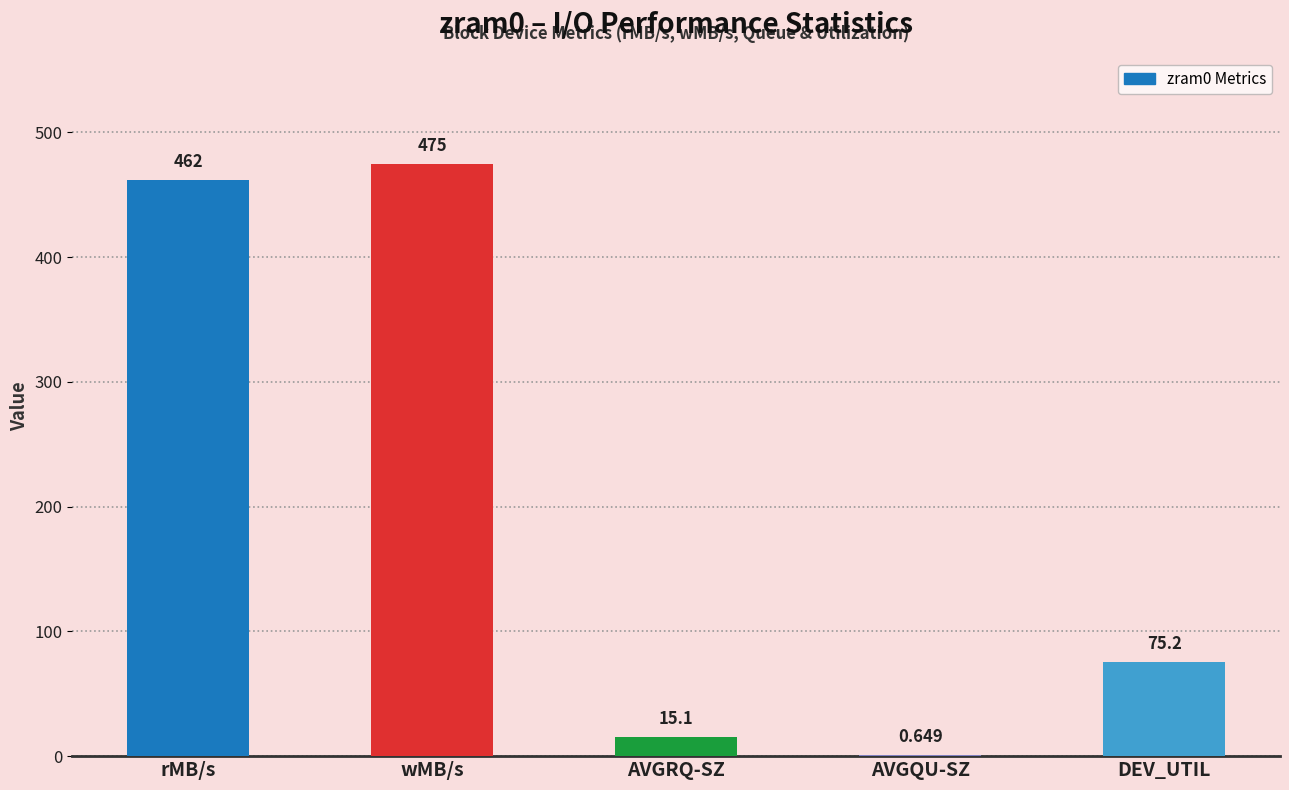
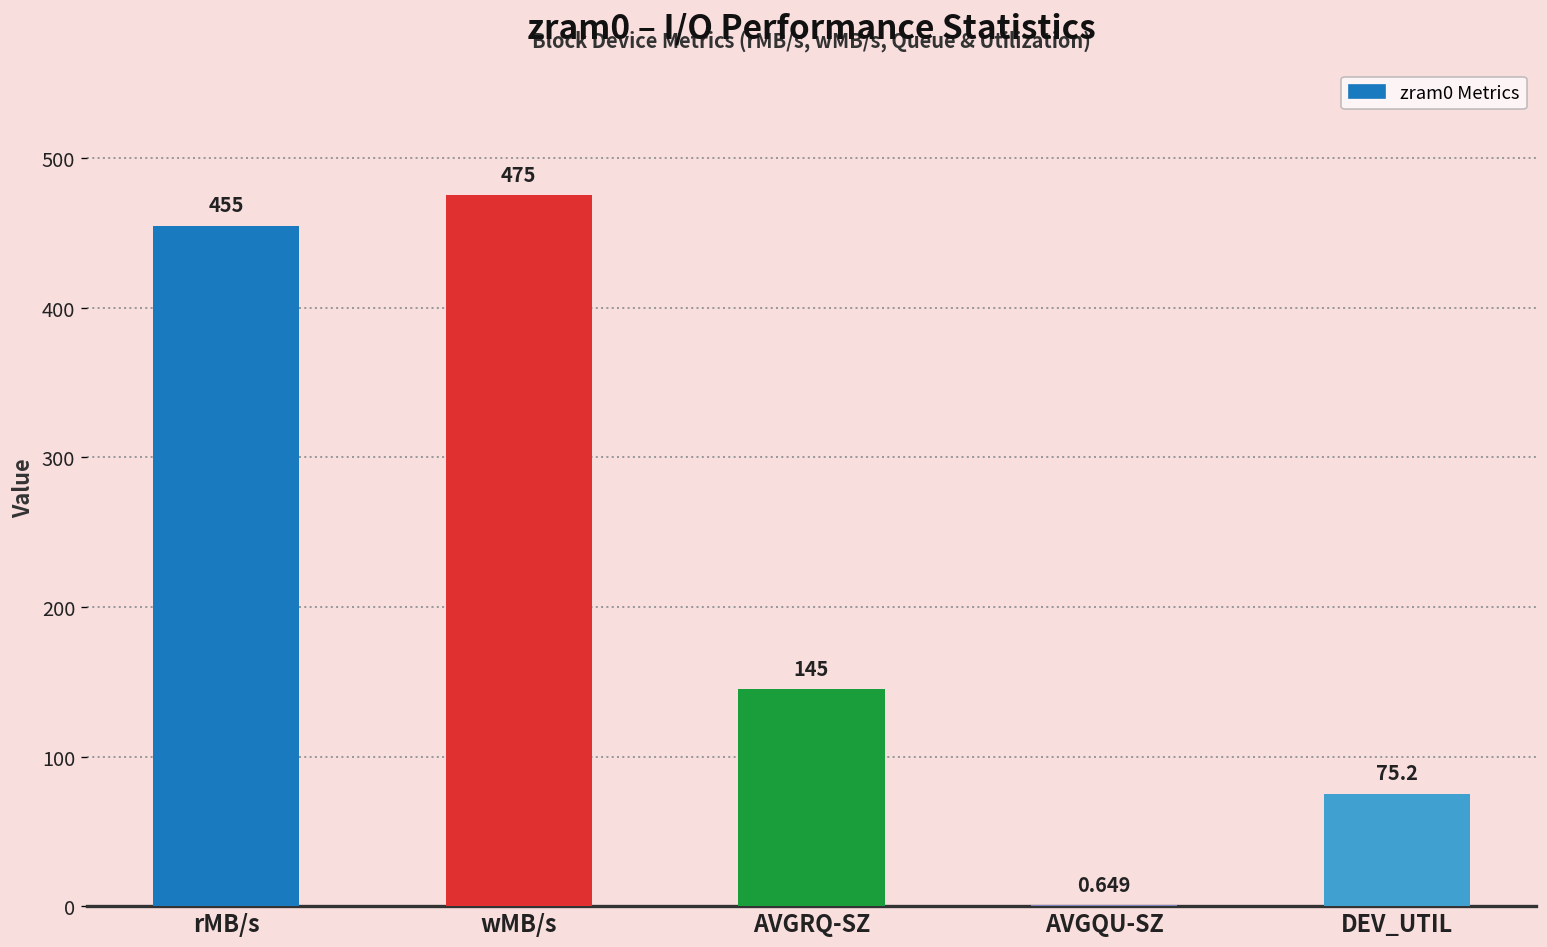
  {
-   "rMB/s": 462,
+   "rMB/s": 455,
    "wMB/s": 475,
-   "AVGRQ-SZ": 15.1,
+   "AVGRQ-SZ": 145,
    "AVGQU-SZ": 0.649,
    "DEV_UTIL": 75.2
  }
